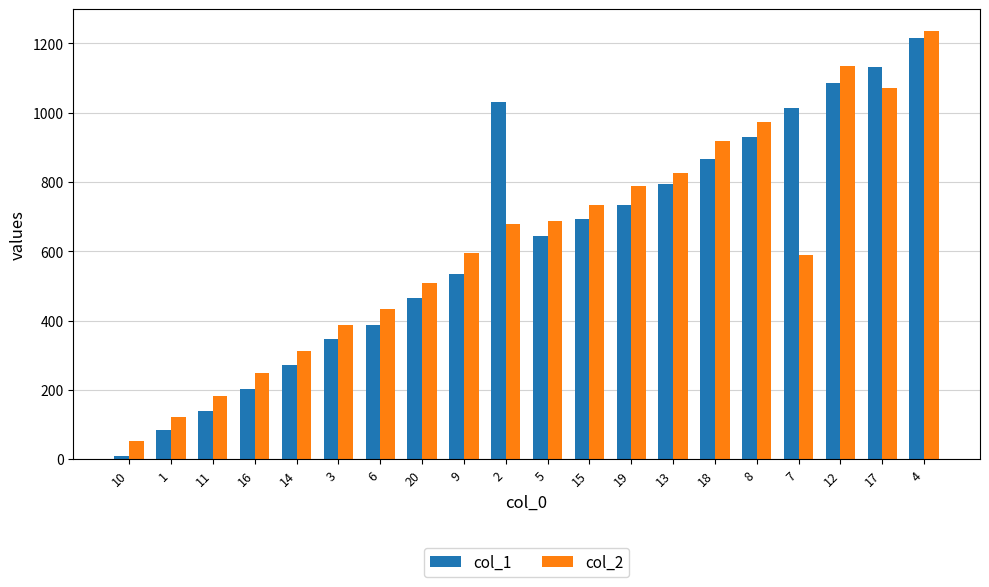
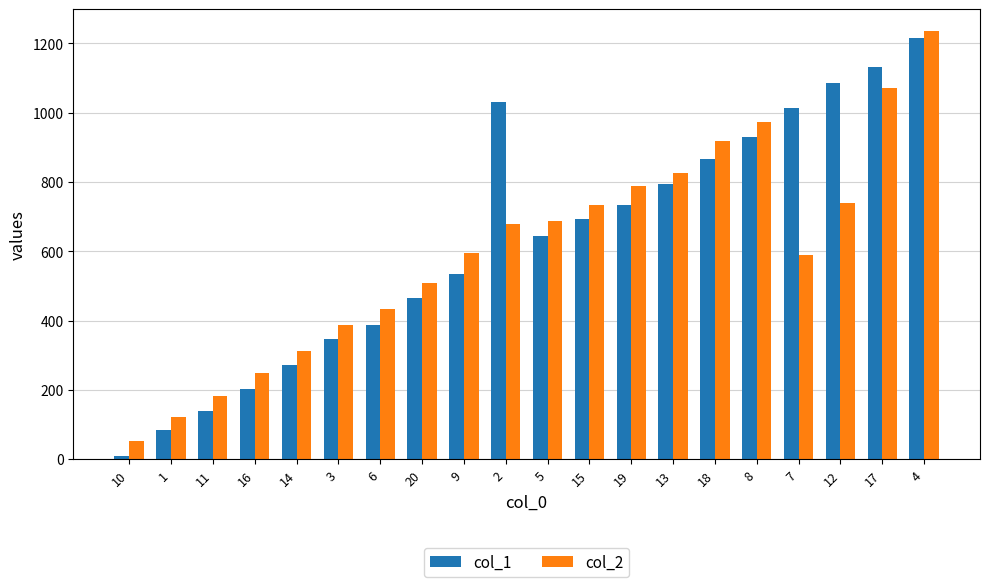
  {
    "col_1": {
      "10": 10,
      "1": 80,
      "11": 140,
      "16": 200,
      "14": 270,
      "3": 350,
      "6": 390,
      "20": 470,
      "9": 530,
      "2": 1030,
      "5": 640,
      "15": 690,
      "19": 730,
      "13": 790,
      "18": 870,
      "8": 930,
      "7": 1010,
      "12": 1090,
      "17": 1130,
      "4": 1220
    },
    "col_2": {
      "10": 50,
      "1": 120,
      "11": 180,
      "16": 250,
      "14": 310,
      "3": 390,
      "6": 430,
      "20": 510,
      "9": 590,
      "2": 680,
      "5": 690,
      "15": 740,
      "19": 790,
      "13": 830,
      "18": 920,
      "8": 970,
      "7": 590,
-     "12": 1140,
+     "12": 740,
      "17": 1070,
      "4": 1240
    }
  }
